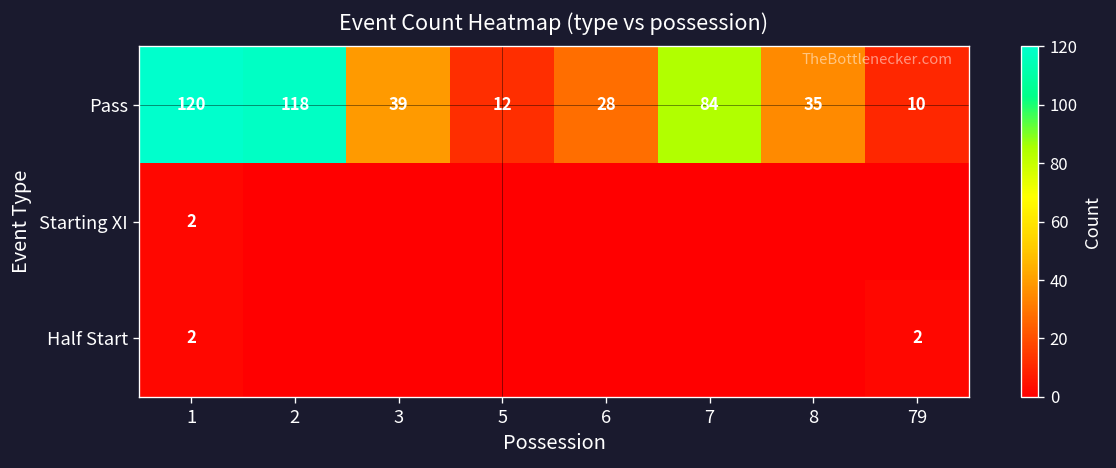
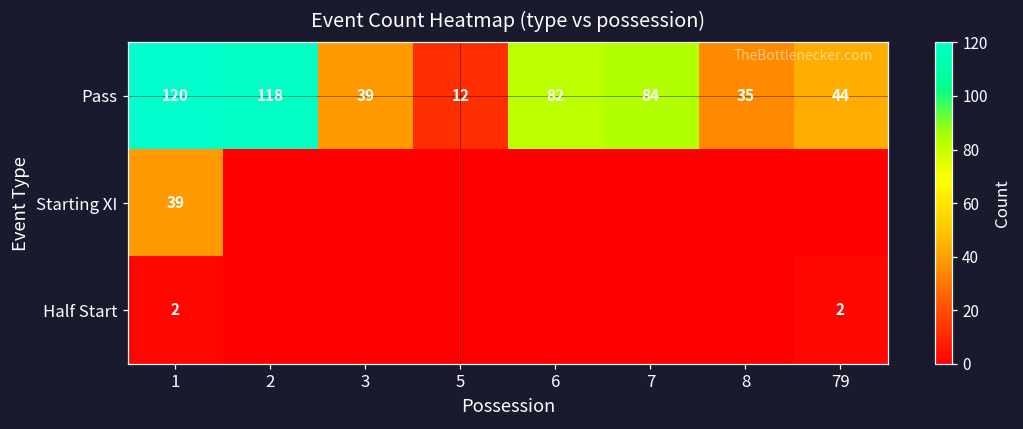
  {
    "Pass": {
      "1": 120,
      "2": 118,
      "3": 39,
      "5": 12,
-     "6": 28,
+     "6": 82,
      "7": 84,
      "8": 35,
-     "79": 10
+     "79": 44
    },
    "Starting XI": {
-     "1": 2
+     "1": 39
    },
    "Half Start": {
      "1": 2,
      "79": 2
    }
  }
